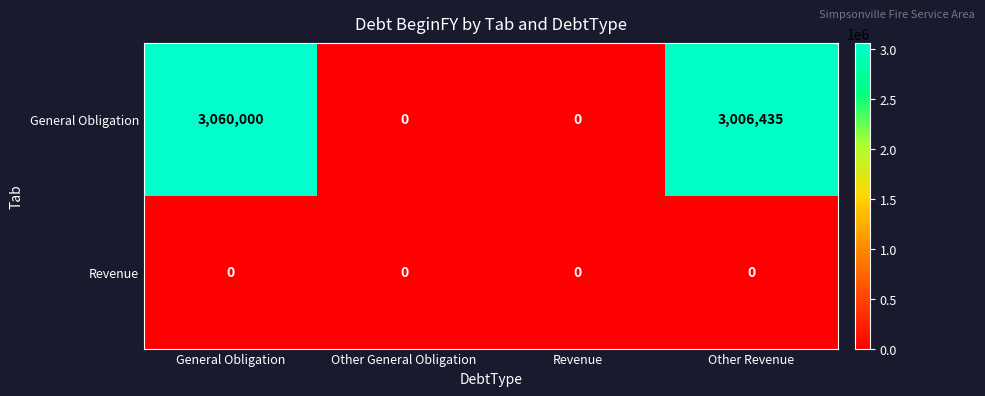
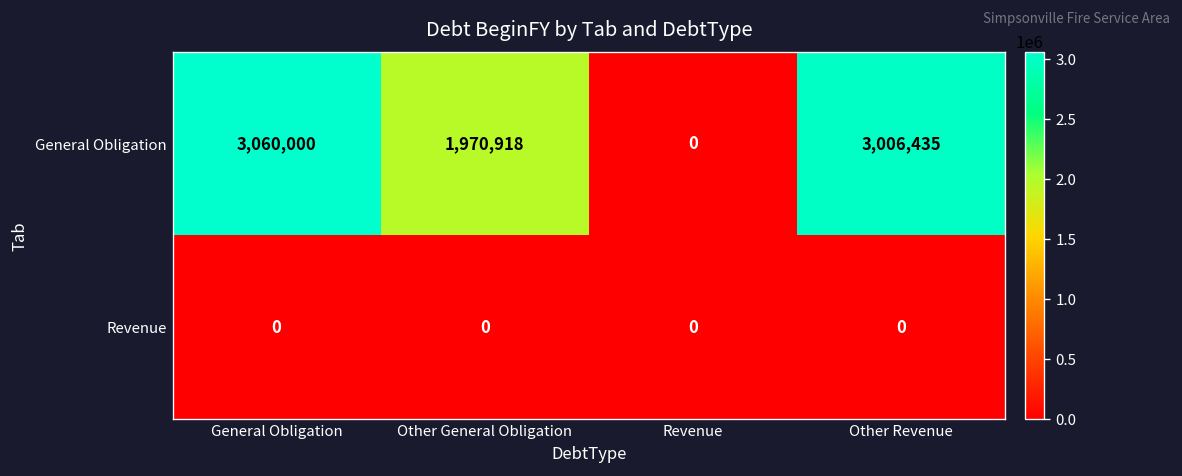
  {
    "General Obligation": {
      "General Obligation": "3,060,000",
-     "Other General Obligation": "0",
+     "Other General Obligation": "1,970,918",
      "Revenue": "0",
      "Other Revenue": "3,006,435"
    },
    "Revenue": {
      "General Obligation": "0",
      "Other General Obligation": "0",
      "Revenue": "0",
      "Other Revenue": "0"
    }
  }
